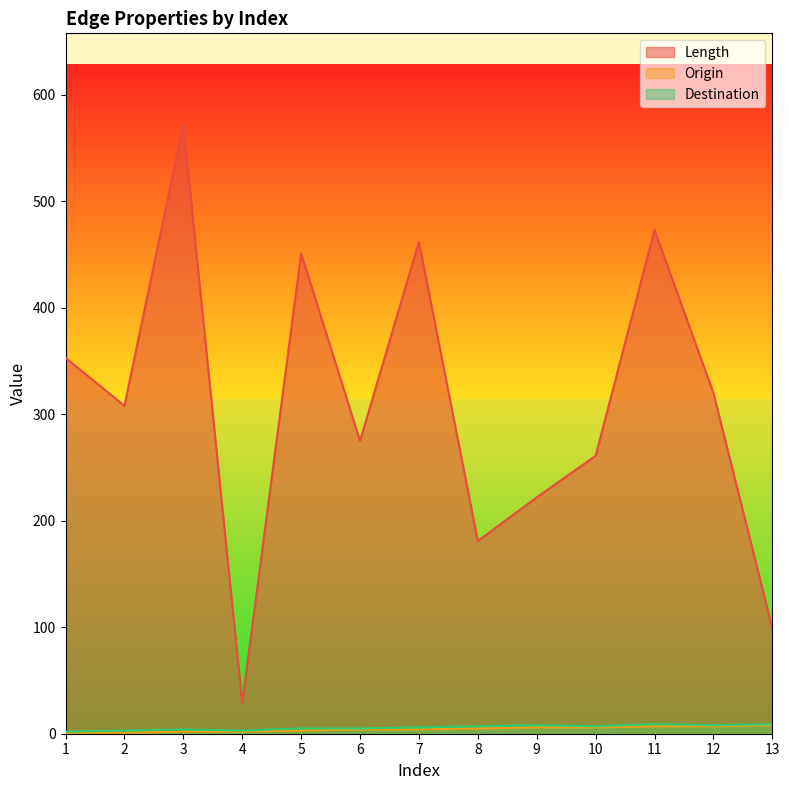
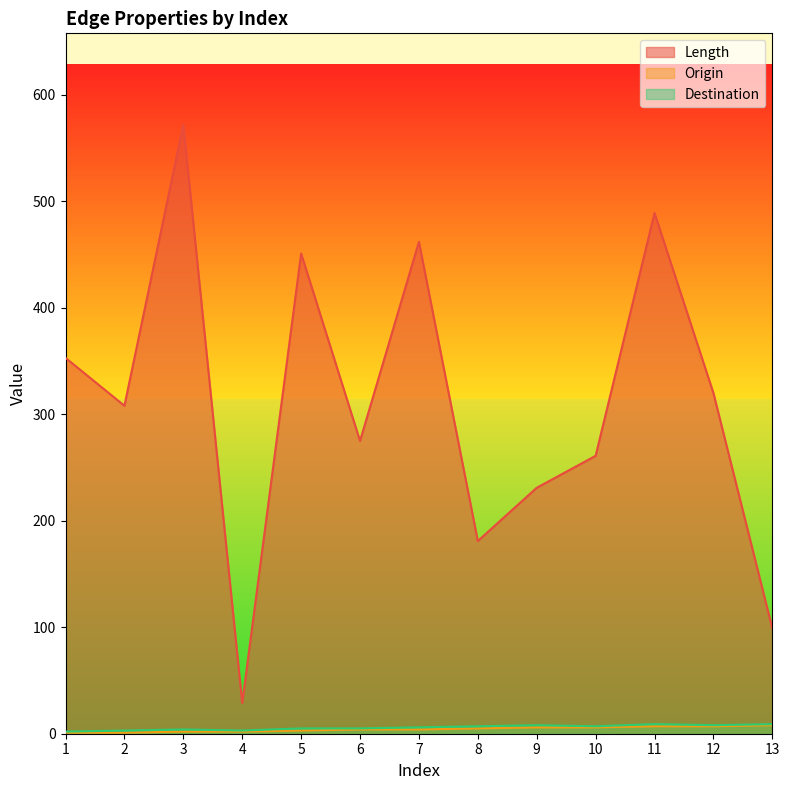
  {
    "Length": {
      "1": 353,
      "2": 308,
      "3": 572,
      "4": 29,
      "5": 451,
      "6": 275,
      "7": 462,
      "8": 181,
-     "9": 222,
+     "9": 231,
      "10": 261,
-     "11": 473,
+     "11": 489,
      "12": 320,
      "13": 99
    }
  }
